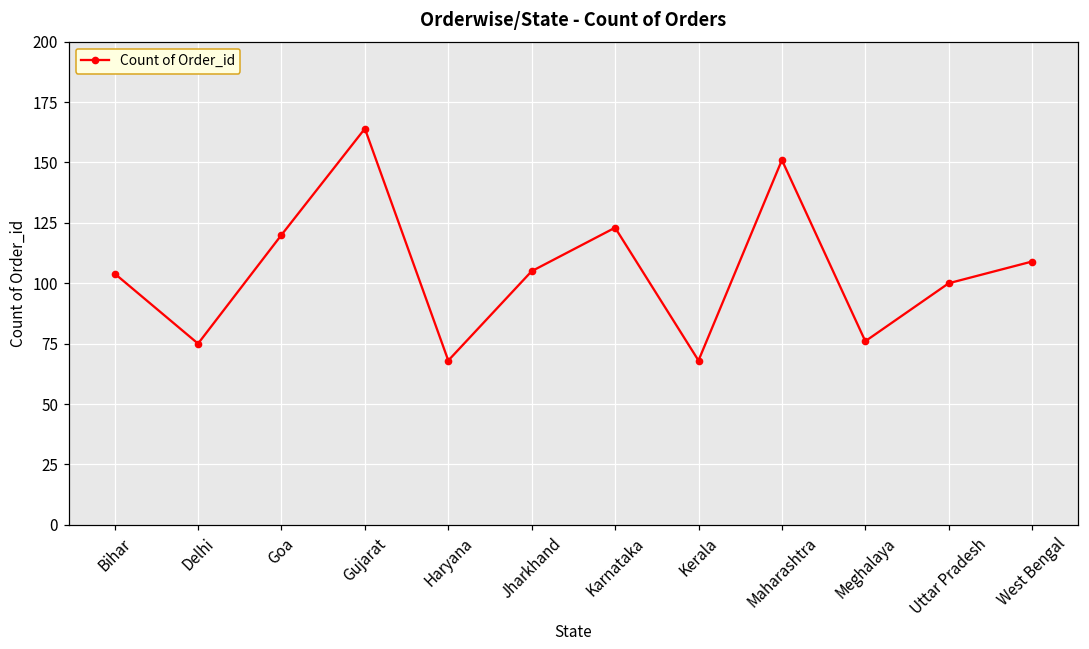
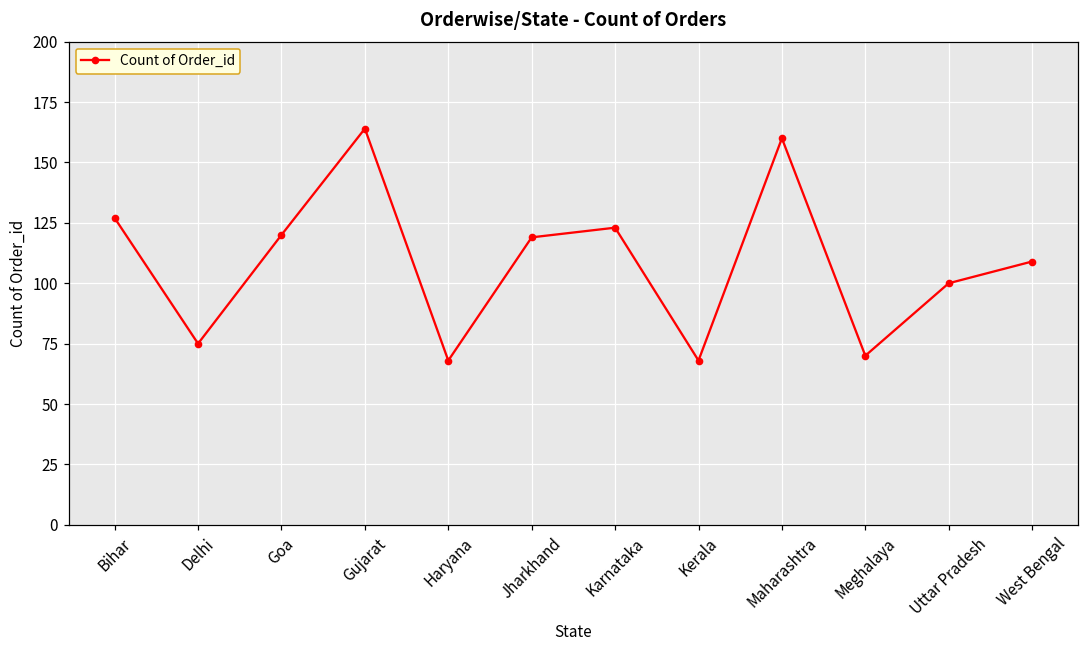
  {
-   "Bihar": 104,
+   "Bihar": 127,
    "Delhi": 75,
    "Goa": 120,
    "Gujarat": 164,
    "Haryana": 68,
-   "Jharkhand": 105,
+   "Jharkhand": 119,
    "Karnataka": 123,
    "Kerala": 68,
-   "Maharashtra": 151,
-   "Meghalaya": 76,
+   "Maharashtra": 160,
+   "Meghalaya": 70,
    "Uttar Pradesh": 100,
    "West Bengal": 109
  }
